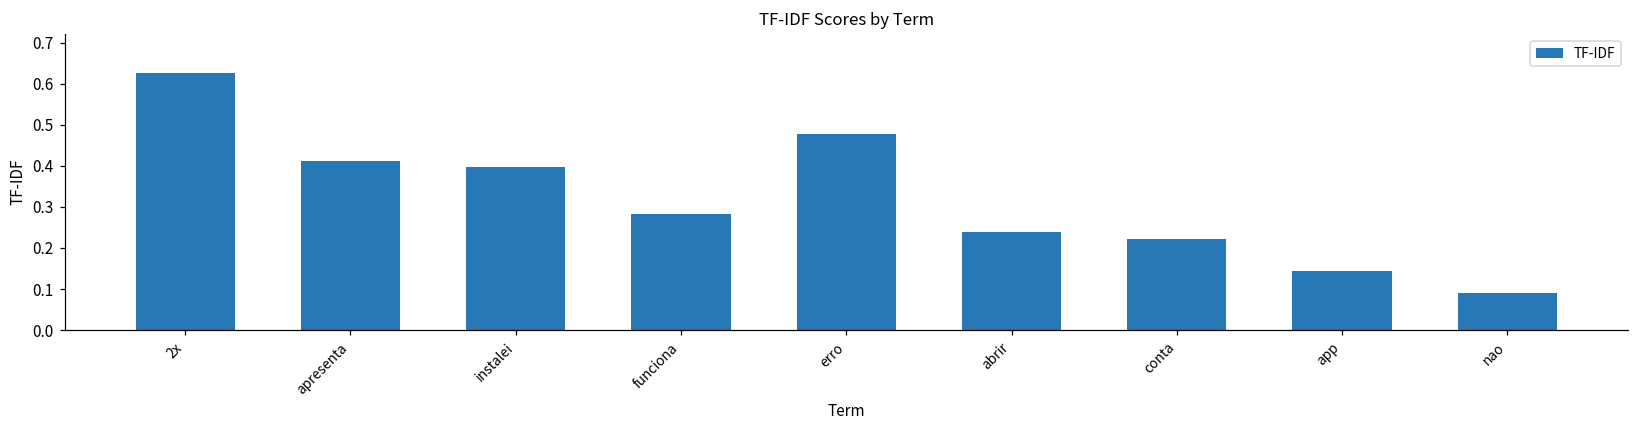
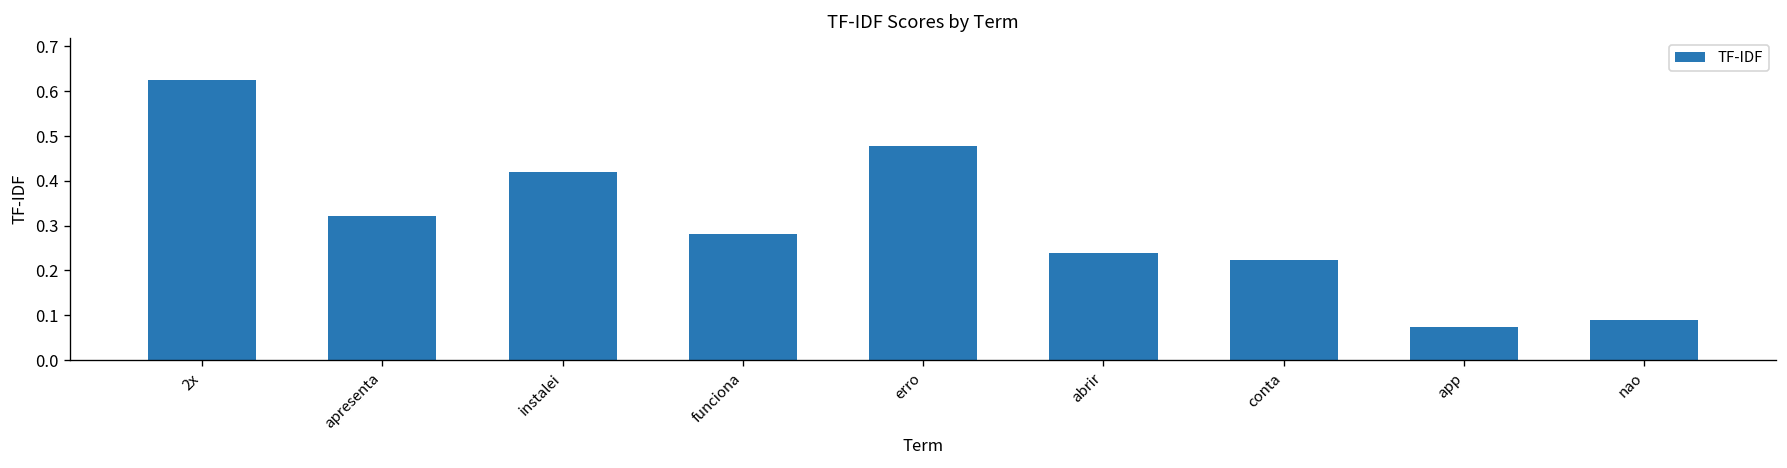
  {
    "2x": 0.63,
-   "apresenta": 0.41,
-   "instalei": 0.40,
+   "apresenta": 0.32,
+   "instalei": 0.42,
    "funciona": 0.28,
    "erro": 0.48,
    "abrir": 0.24,
    "conta": 0.22,
-   "app": 0.14,
+   "app": 0.07,
    "nao": 0.09
  }
